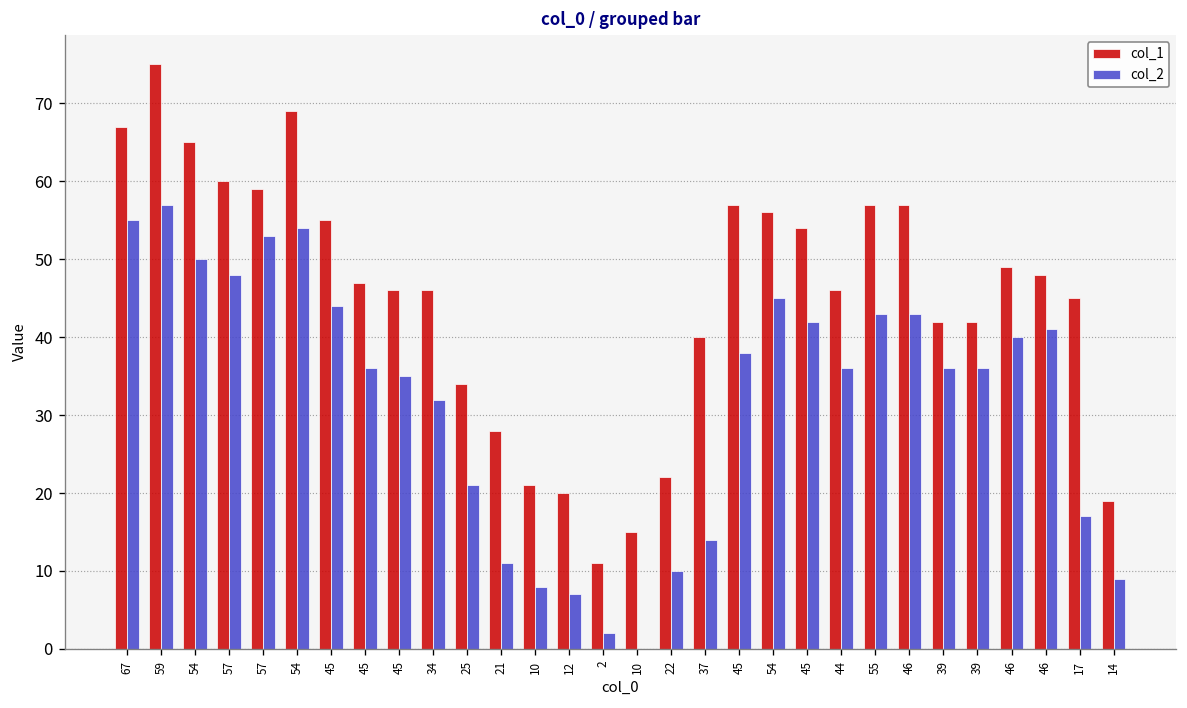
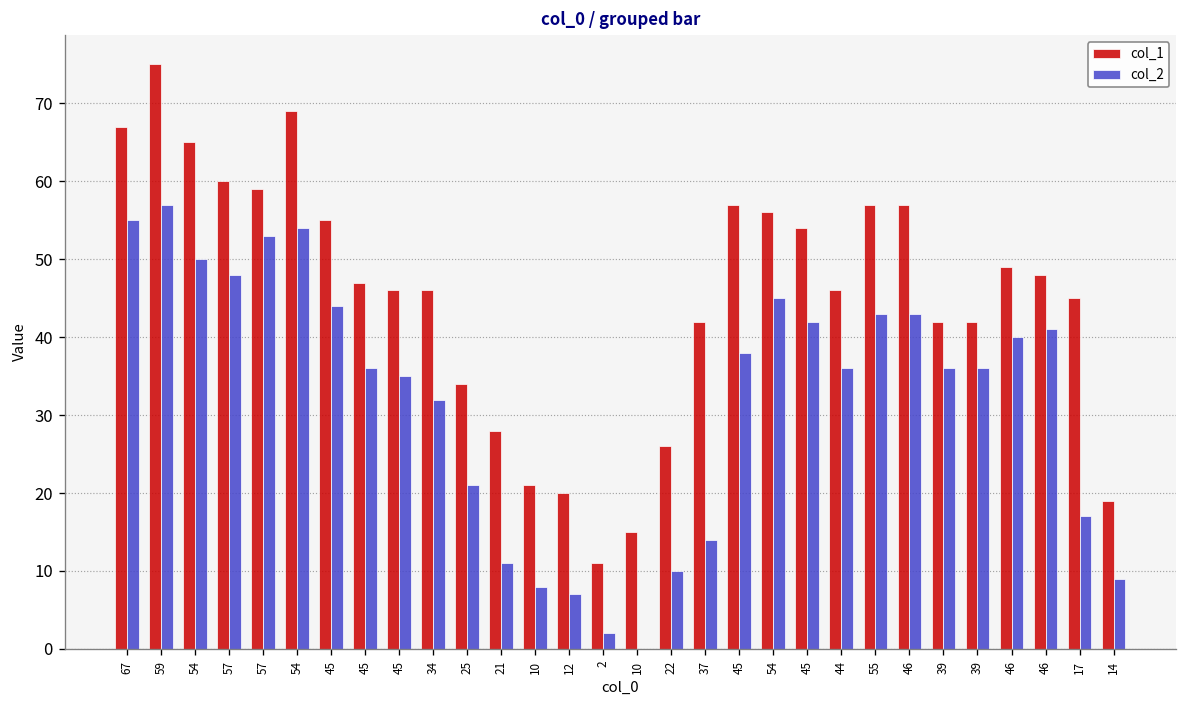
  {
    "col_1": {
      "67": 67,
      "59": 75,
      "34": 46,
      "25": 34,
      "21": 28,
      "12": 20,
      "2": 11,
-     "22": 22,
-     "37": 40,
+     "22": 26,
+     "37": 42,
      "44": 46,
      "55": 57,
      "17": 45,
      "14": 19
    },
    "col_2": {
      "67": 55,
      "59": 57,
      "34": 32,
      "25": 21,
      "21": 11,
      "12": 7,
      "2": 2,
      "22": 10,
      "37": 14,
      "44": 36,
      "55": 43,
      "17": 17,
      "14": 9
    }
  }
